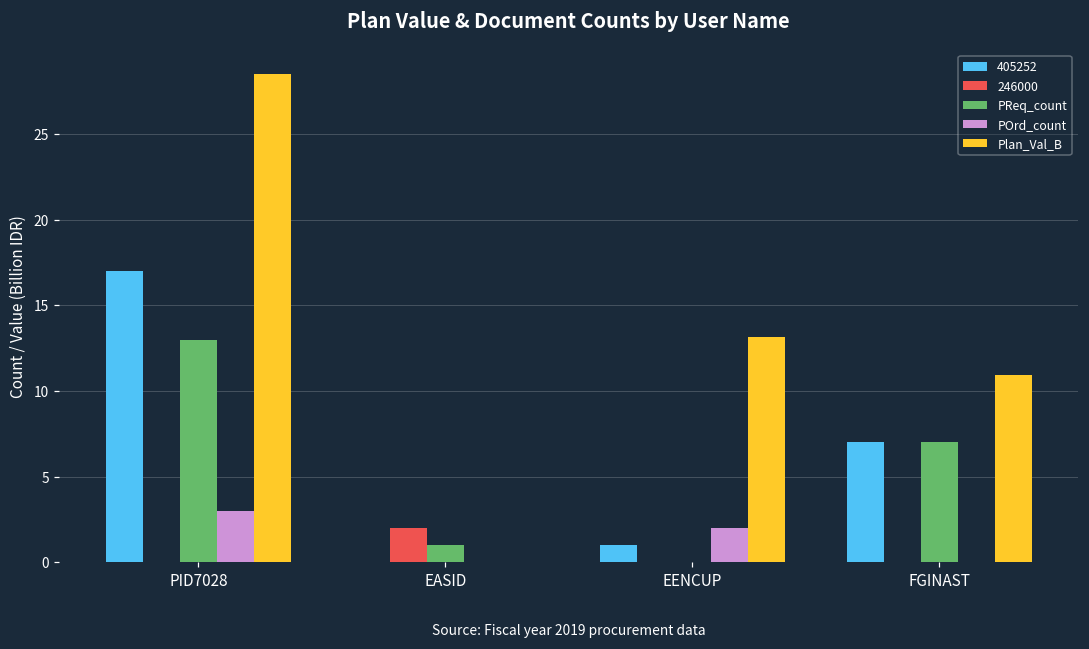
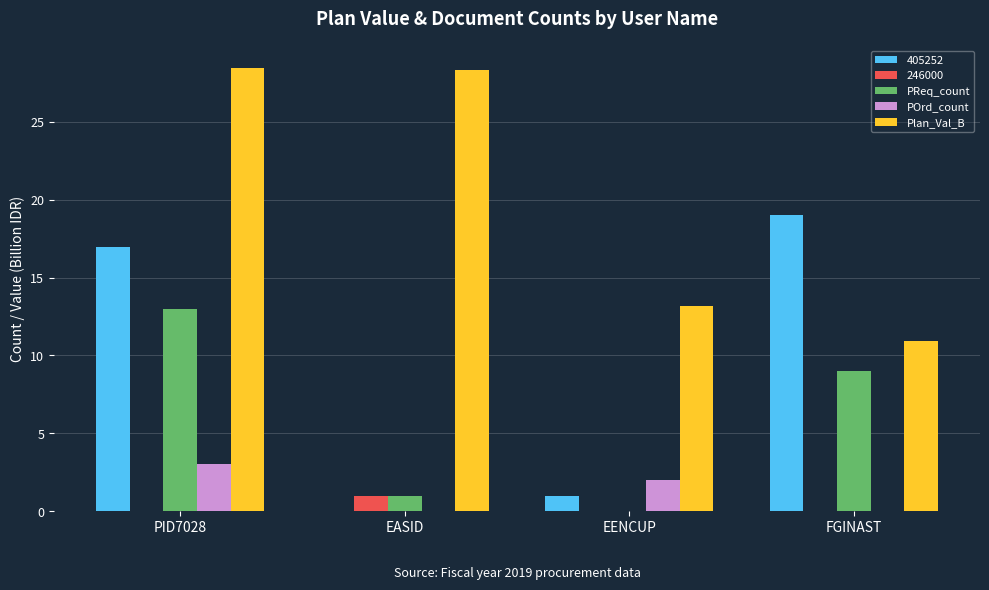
  {
    "405252": {
      "PID7028": 17,
      "EASID": 0,
      "EENCUP": 1,
-     "FGINAST": 7
+     "FGINAST": 19
    },
    "246000": {
      "PID7028": 0,
-     "EASID": 2,
+     "EASID": 1,
      "EENCUP": 0,
      "FGINAST": 0
    },
    "PReq_count": {
      "PID7028": 13,
      "EASID": 1,
      "EENCUP": 0,
-     "FGINAST": 7
+     "FGINAST": 9
    },
    "POrd_count": {
      "PID7028": 3.0,
      "EASID": 0.0,
      "EENCUP": 2.0,
      "FGINAST": 0.0
    },
    "Plan_Val_B": {
      "PID7028": 28.5,
-     "EASID": 0.0,
+     "EASID": 28.3,
      "EENCUP": 13.2,
      "FGINAST": 11.0
    }
  }
